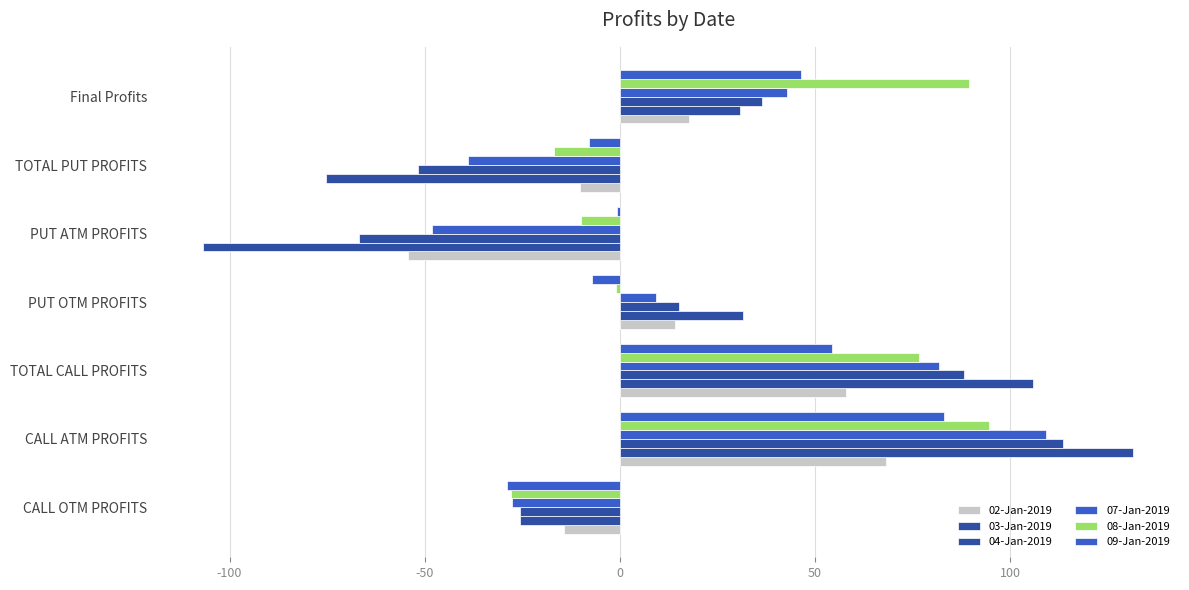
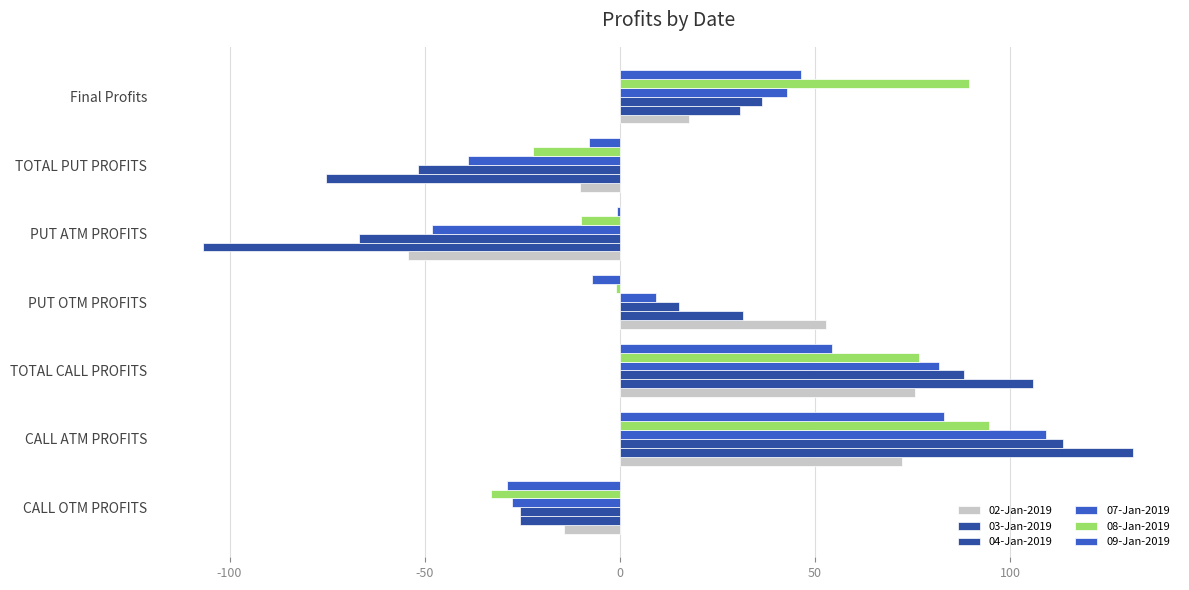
  {
    "02-Jan-2019": {
      "Final Profits": 18,
      "TOTAL PUT PROFITS": -10,
      "PUT ATM PROFITS": -54,
-     "PUT OTM PROFITS": 14,
-     "TOTAL CALL PROFITS": 58,
-     "CALL ATM PROFITS": 68,
+     "PUT OTM PROFITS": 53,
+     "TOTAL CALL PROFITS": 76,
+     "CALL ATM PROFITS": 72,
      "CALL OTM PROFITS": -14
    },
    "08-Jan-2019": {
      "Final Profits": 90,
-     "TOTAL PUT PROFITS": -17,
+     "TOTAL PUT PROFITS": -22,
      "PUT ATM PROFITS": -10,
      "PUT OTM PROFITS": -1,
      "TOTAL CALL PROFITS": 77,
      "CALL ATM PROFITS": 95,
-     "CALL OTM PROFITS": -28
+     "CALL OTM PROFITS": -33
    }
  }
